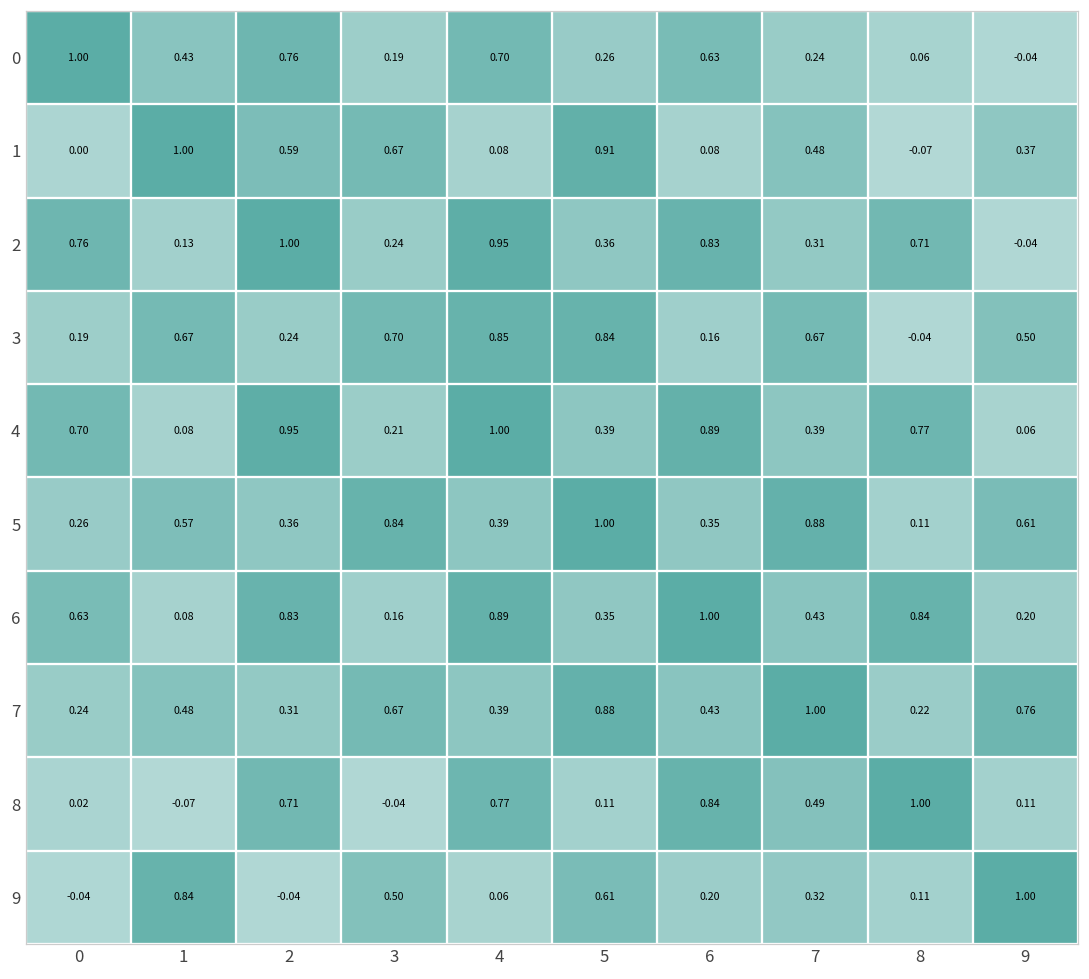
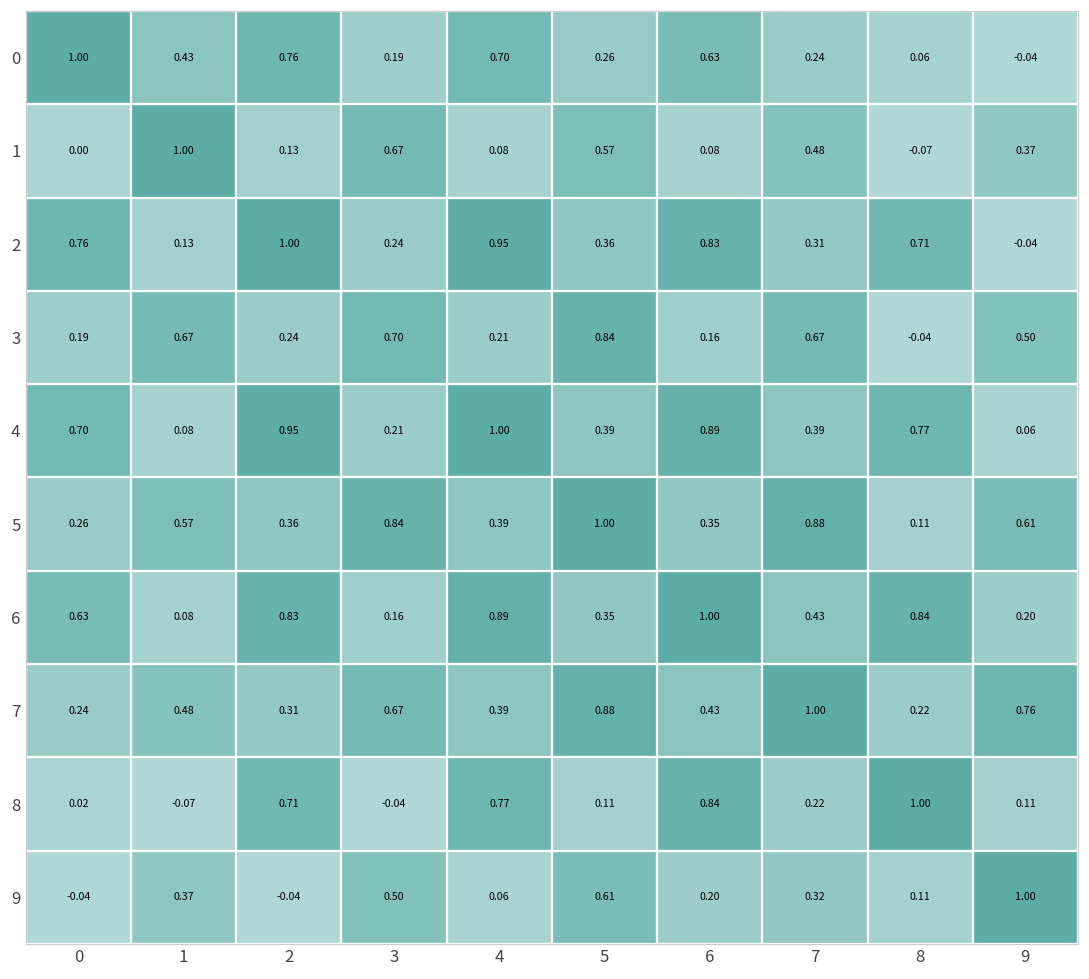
  {
    "0": {
      "0": 1.00,
      "1": 0.43,
      "2": 0.76,
      "3": 0.19,
      "4": 0.70,
      "5": 0.26,
      "6": 0.63,
      "7": 0.24,
      "8": 0.06,
      "9": -0.04
    },
    "1": {
      "0": 0.00,
      "1": 1.00,
-     "2": 0.59,
+     "2": 0.13,
      "3": 0.67,
      "4": 0.08,
-     "5": 0.91,
+     "5": 0.57,
      "6": 0.08,
      "7": 0.48,
      "8": -0.07,
      "9": 0.37
    },
    "2": {
      "0": 0.76,
      "1": 0.13,
      "2": 1.00,
      "3": 0.24,
      "4": 0.95,
      "5": 0.36,
      "6": 0.83,
      "7": 0.31,
      "8": 0.71,
      "9": -0.04
    },
    "3": {
      "0": 0.19,
      "1": 0.67,
      "2": 0.24,
      "3": 0.70,
-     "4": 0.85,
+     "4": 0.21,
      "5": 0.84,
      "6": 0.16,
      "7": 0.67,
      "8": -0.04,
      "9": 0.50
    },
    "4": {
      "0": 0.70,
      "1": 0.08,
      "2": 0.95,
      "3": 0.21,
      "4": 1.00,
      "5": 0.39,
      "6": 0.89,
      "7": 0.39,
      "8": 0.77,
      "9": 0.06
    },
    "5": {
      "0": 0.26,
      "1": 0.57,
      "2": 0.36,
      "3": 0.84,
      "4": 0.39,
      "5": 1.00,
      "6": 0.35,
      "7": 0.88,
      "8": 0.11,
      "9": 0.61
    },
    "6": {
      "0": 0.63,
      "1": 0.08,
      "2": 0.83,
      "3": 0.16,
      "4": 0.89,
      "5": 0.35,
      "6": 1.00,
      "7": 0.43,
      "8": 0.84,
      "9": 0.20
    },
    "7": {
      "0": 0.24,
      "1": 0.48,
      "2": 0.31,
      "3": 0.67,
      "4": 0.39,
      "5": 0.88,
      "6": 0.43,
      "7": 1.00,
      "8": 0.22,
      "9": 0.76
    },
    "8": {
      "0": 0.02,
      "1": -0.07,
      "2": 0.71,
      "3": -0.04,
      "4": 0.77,
      "5": 0.11,
      "6": 0.84,
-     "7": 0.49,
+     "7": 0.22,
      "8": 1.00,
      "9": 0.11
    },
    "9": {
      "0": -0.04,
-     "1": 0.84,
+     "1": 0.37,
      "2": -0.04,
      "3": 0.50,
      "4": 0.06,
      "5": 0.61,
      "6": 0.20,
      "7": 0.32,
      "8": 0.11,
      "9": 1.00
    }
  }
